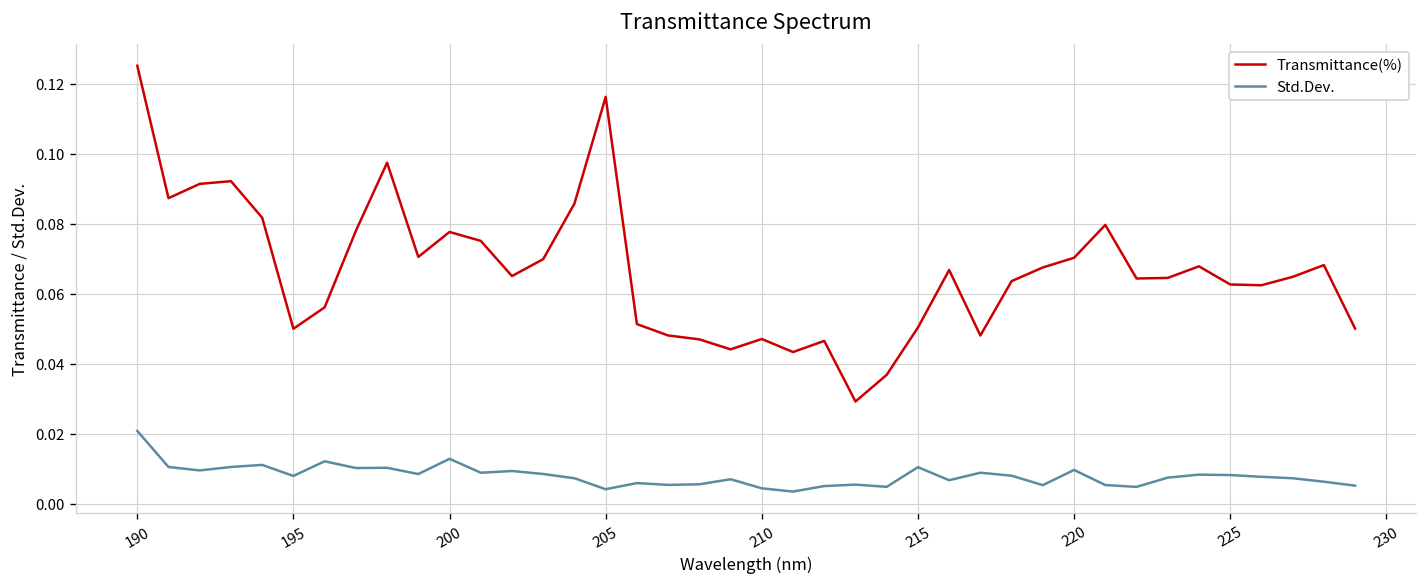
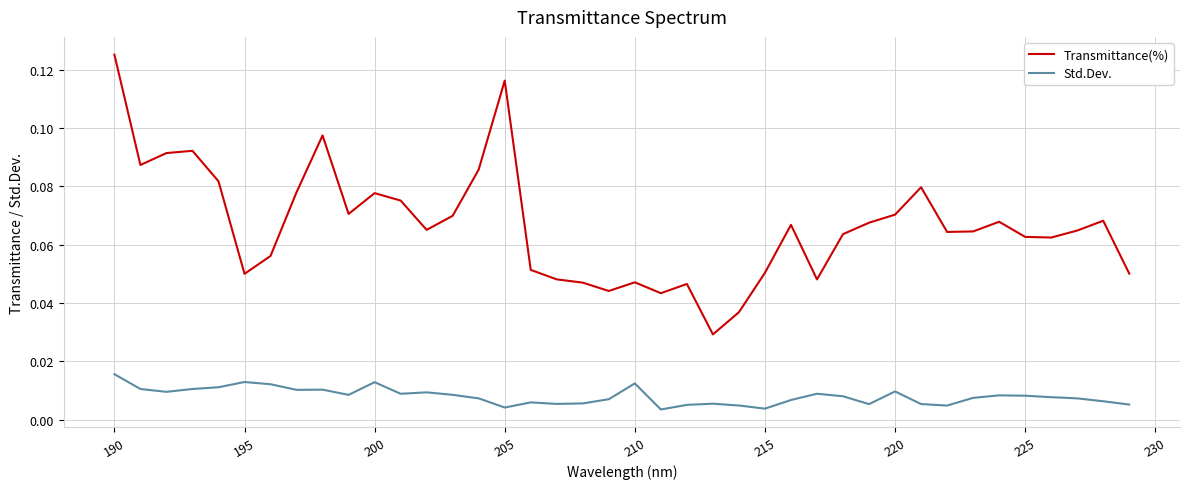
  {
    "Transmittance(%)": {
      "190": 0.125,
      "195": 0.050,
      "200": 0.078,
      "205": 0.116,
      "210": 0.047,
      "215": 0.050,
      "220": 0.070,
      "225": 0.063
    },
    "Std.Dev.": {
-     "190": 0.021,
-     "195": 0.008,
+     "190": 0.016,
+     "195": 0.013,
      "200": 0.013,
      "205": 0.004,
-     "210": 0.004,
-     "215": 0.010,
+     "210": 0.012,
+     "215": 0.004,
      "220": 0.010,
      "225": 0.008
    }
  }
